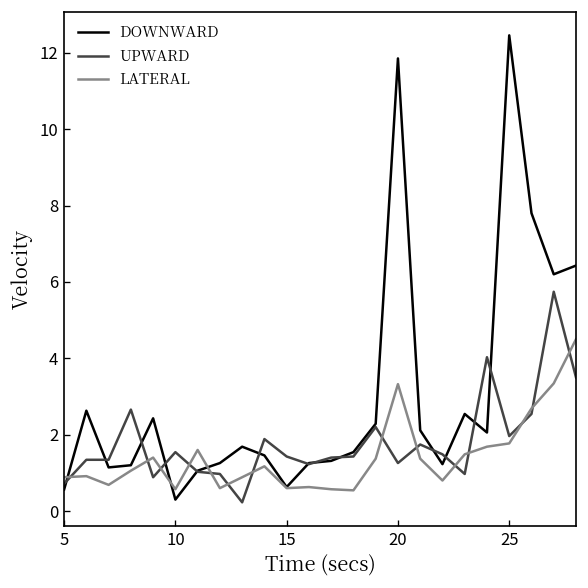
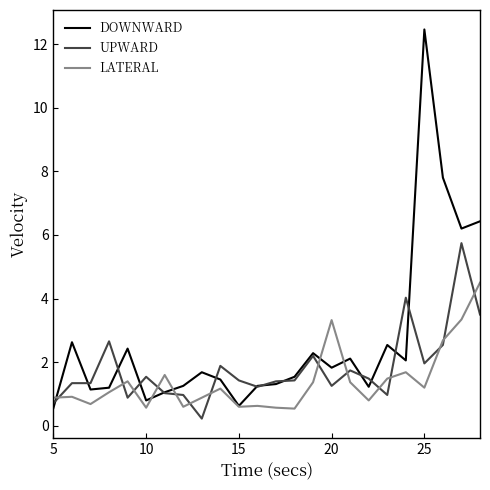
  {
    "DOWNWARD": {
      "5": 0.6,
-     "10": 0.3,
-     "20": 11.9,
+     "10": 0.8,
+     "20": 1.8,
      "25": 12.5
    },
    "UPWARD": {
      "5": 0.7,
      "10": 1.5,
      "15": 1.4,
      "20": 1.3,
      "25": 2.0
    },
    "LATERAL": {
      "5": 0.9,
      "10": 0.6,
      "20": 3.3,
-     "25": 1.8
+     "25": 1.2
    }
  }
